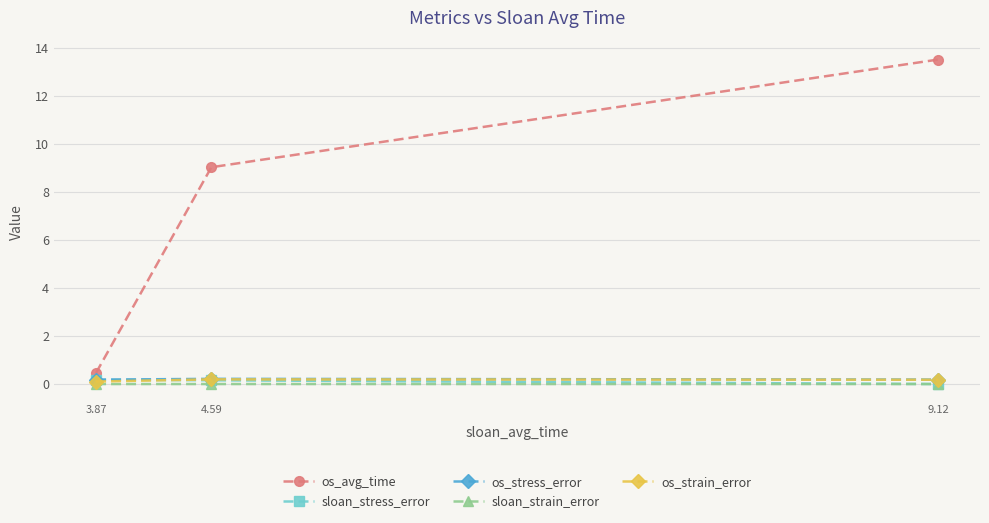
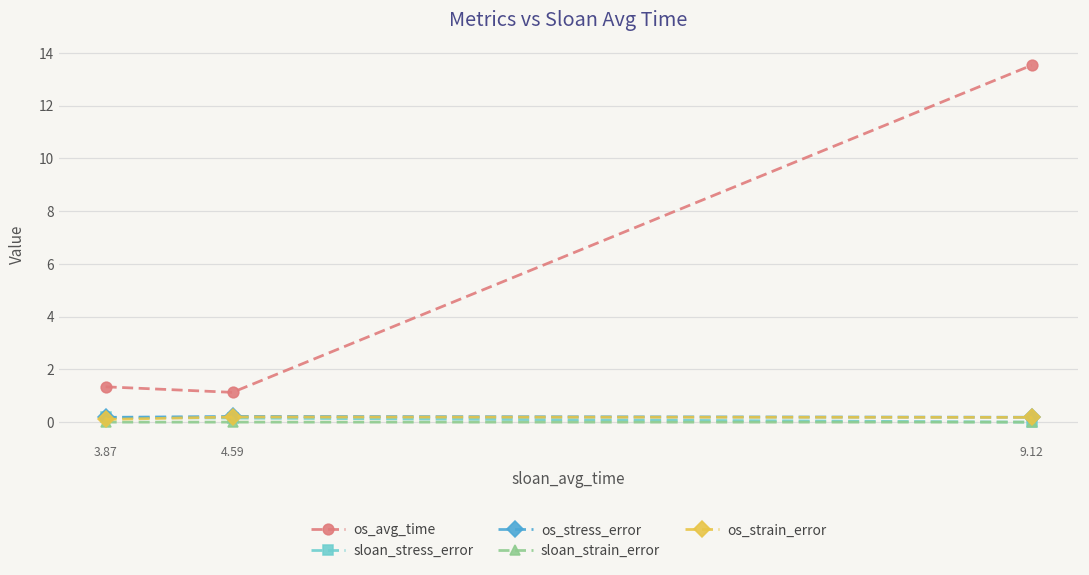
  {
    "os_avg_time": {
-     "3.87": 0.5,
-     "4.59": 9.0,
+     "3.87": 1.3,
+     "4.59": 1.1,
      "9.12": 13.5
    },
    "sloan_strain_error": {
      "4.59": 0.0
    }
  }
